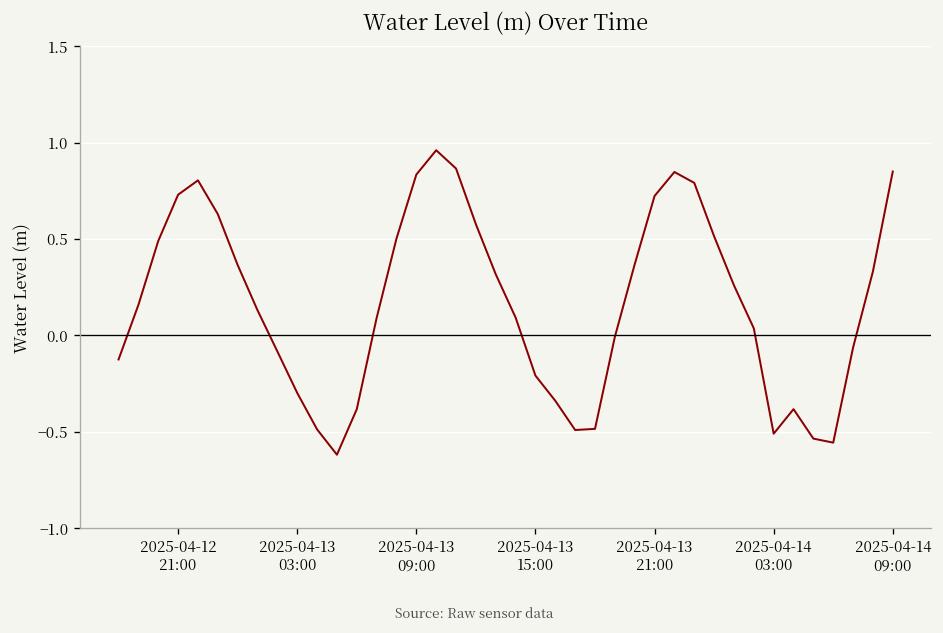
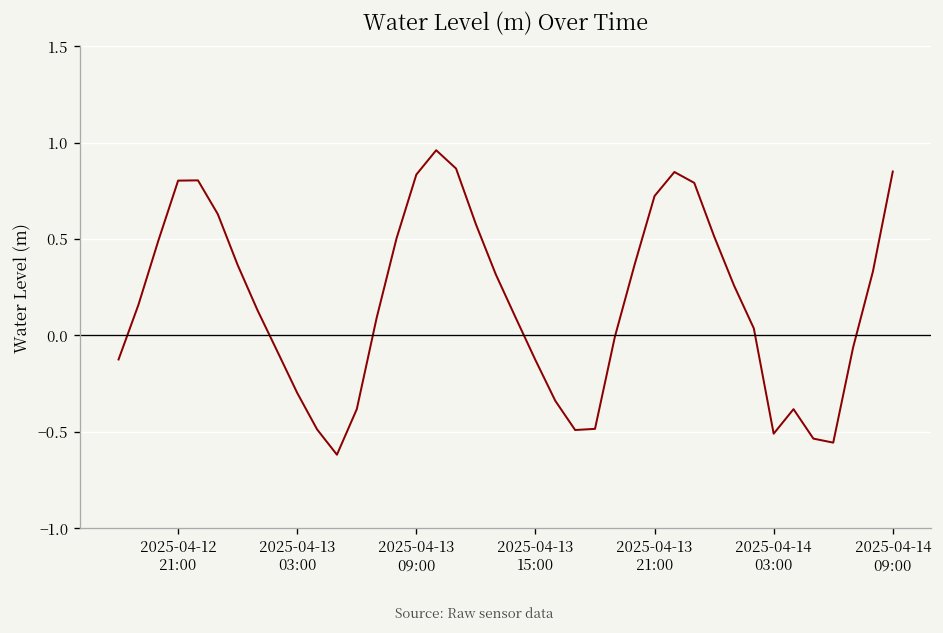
  {
-   "2025-04-12 21:00": 0.73,
+   "2025-04-12 21:00": 0.80,
    "2025-04-13 03:00": -0.30,
    "2025-04-13 09:00": 0.83,
-   "2025-04-13 15:00": -0.21,
+   "2025-04-13 15:00": -0.13,
    "2025-04-13 21:00": 0.72,
    "2025-04-14 03:00": -0.51,
    "2025-04-14 09:00": 0.85
  }
